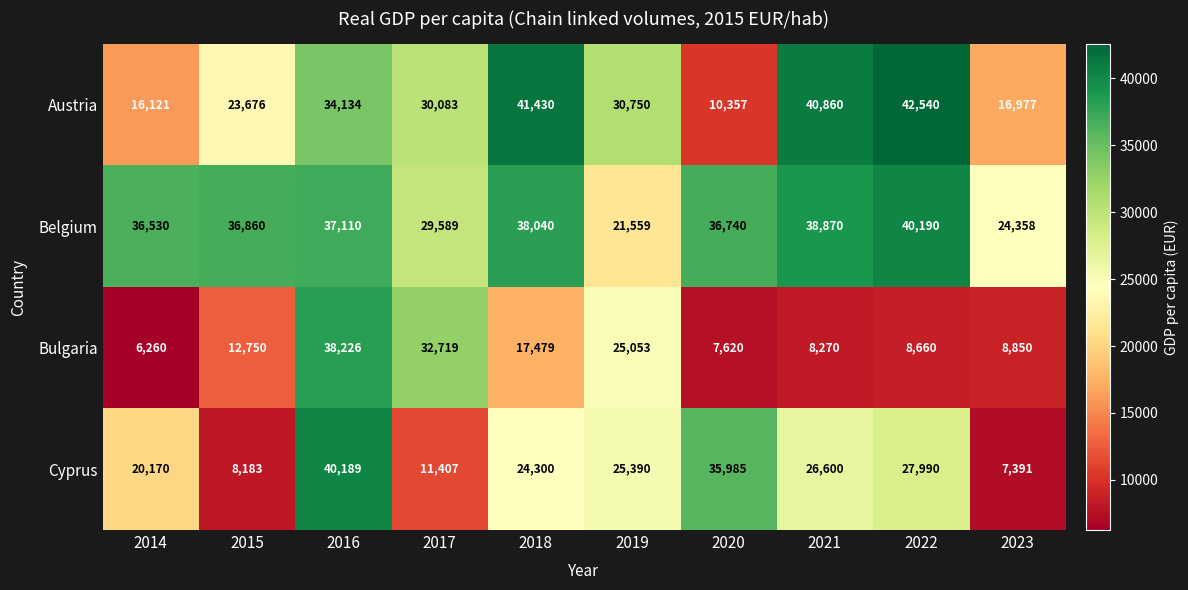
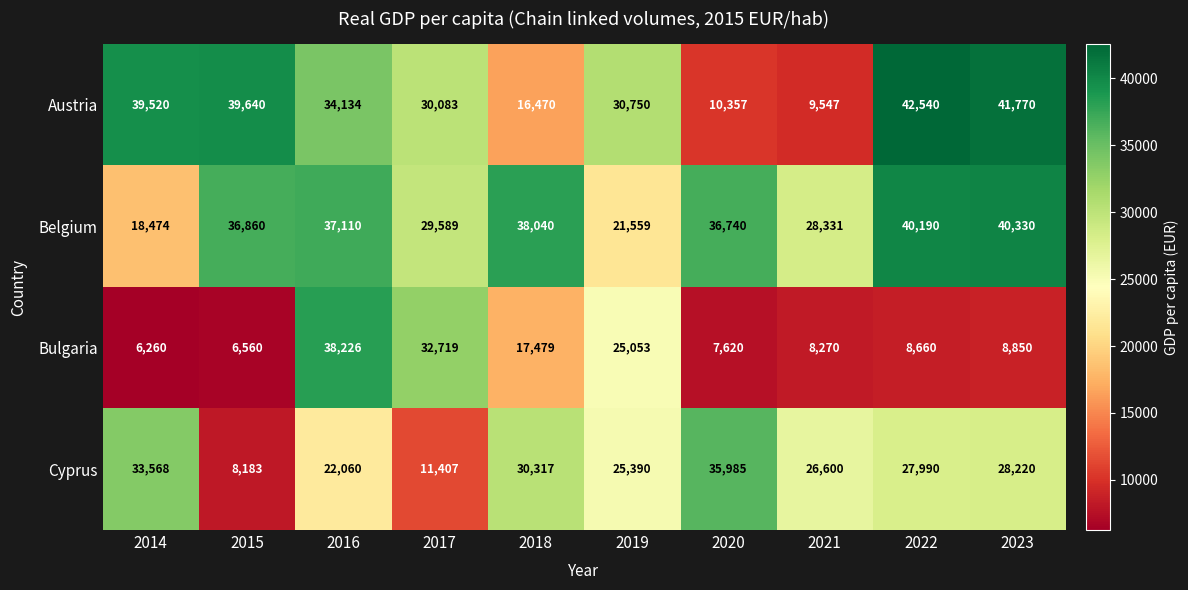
  {
    "Austria": {
-     "2014": "16,121",
-     "2015": "23,676",
+     "2014": "39,520",
+     "2015": "39,640",
      "2016": "34,134",
      "2017": "30,083",
-     "2018": "41,430",
+     "2018": "16,470",
      "2019": "30,750",
      "2020": "10,357",
-     "2021": "40,860",
+     "2021": "9,547",
      "2022": "42,540",
-     "2023": "16,977"
+     "2023": "41,770"
    },
    "Belgium": {
-     "2014": "36,530",
+     "2014": "18,474",
      "2015": "36,860",
      "2016": "37,110",
      "2017": "29,589",
      "2018": "38,040",
      "2019": "21,559",
      "2020": "36,740",
-     "2021": "38,870",
+     "2021": "28,331",
      "2022": "40,190",
-     "2023": "24,358"
+     "2023": "40,330"
    },
    "Bulgaria": {
      "2014": "6,260",
-     "2015": "12,750",
+     "2015": "6,560",
      "2016": "38,226",
      "2017": "32,719",
      "2018": "17,479",
      "2019": "25,053",
      "2020": "7,620",
      "2021": "8,270",
      "2022": "8,660",
      "2023": "8,850"
    },
    "Cyprus": {
-     "2014": "20,170",
+     "2014": "33,568",
      "2015": "8,183",
-     "2016": "40,189",
+     "2016": "22,060",
      "2017": "11,407",
-     "2018": "24,300",
+     "2018": "30,317",
      "2019": "25,390",
      "2020": "35,985",
      "2021": "26,600",
      "2022": "27,990",
-     "2023": "7,391"
+     "2023": "28,220"
    }
  }
